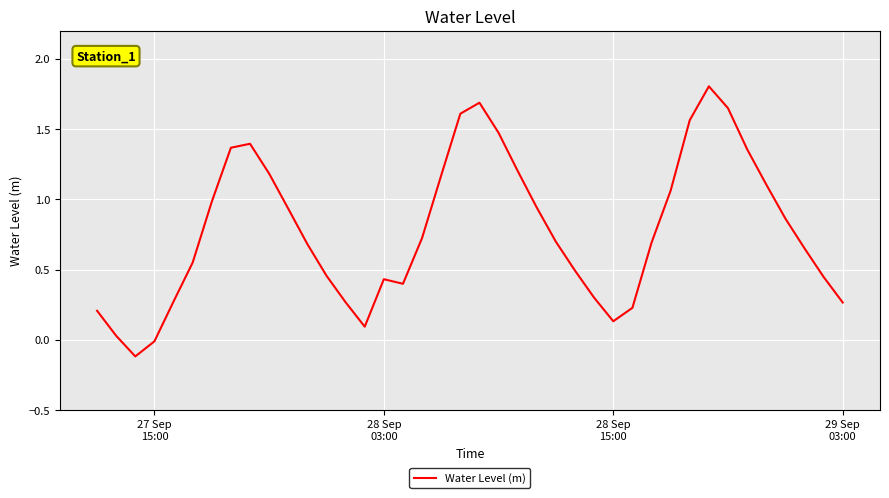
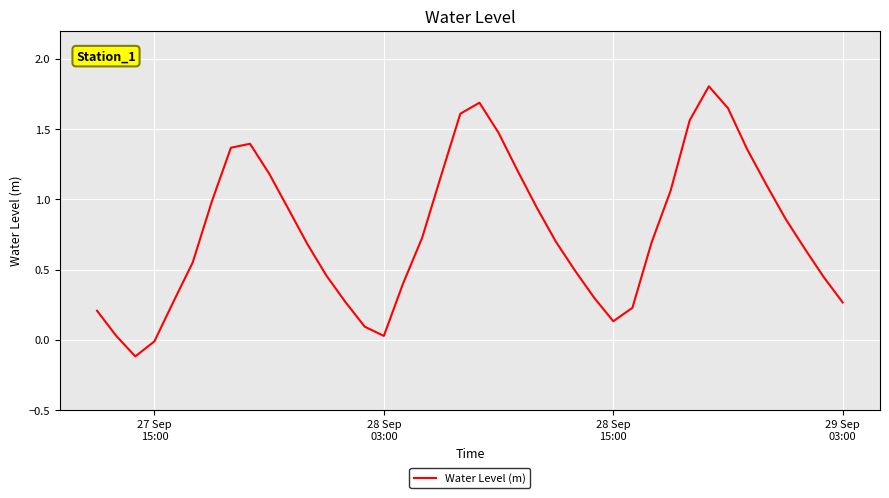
  {
    "27 Sep 15:00": -0.01,
-   "28 Sep 03:00": 0.43,
+   "28 Sep 03:00": 0.03,
    "28 Sep 15:00": 0.13,
    "29 Sep 03:00": 0.27
  }
